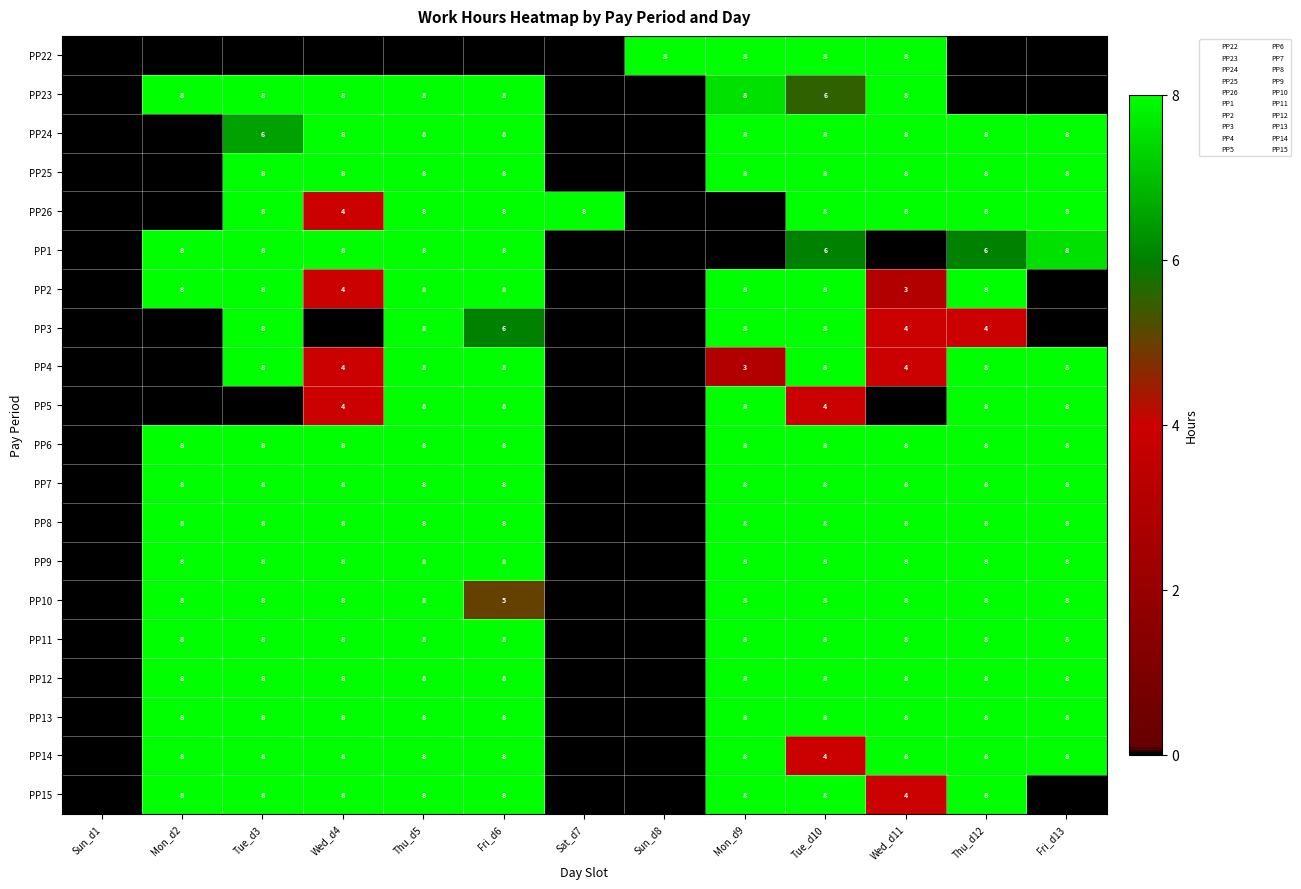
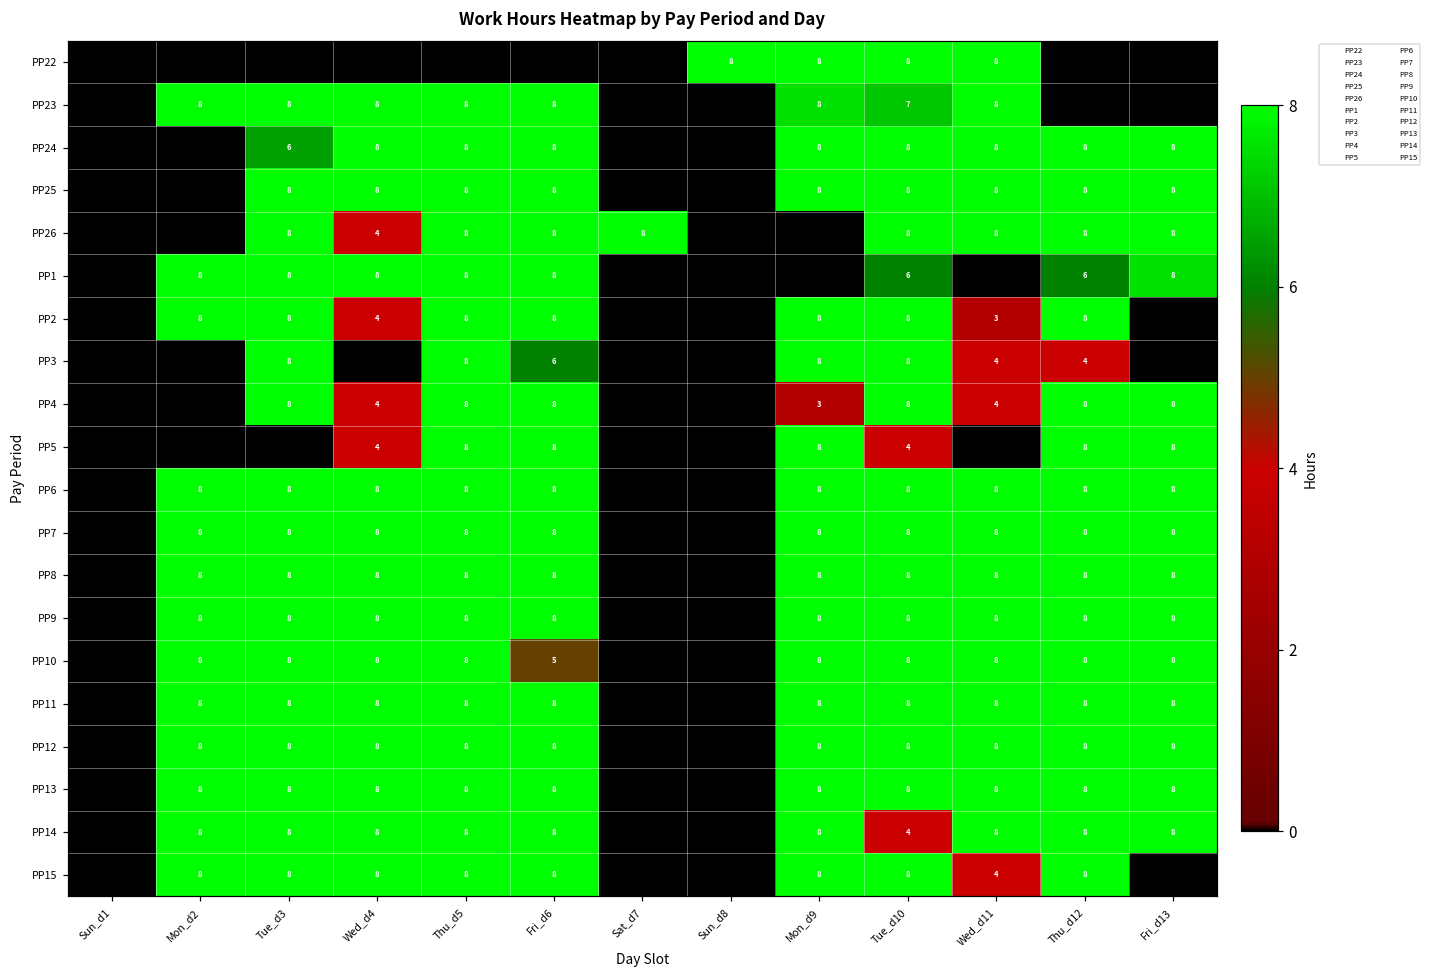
  {
    "PP22": {
      "Sun_d8": 8,
      "Mon_d9": 8,
      "Tue_d10": 8,
      "Wed_d11": 8
    },
    "PP23": {
      "Mon_d2": 8,
      "Tue_d3": 8,
      "Wed_d4": 8,
      "Thu_d5": 8,
      "Fri_d6": 8,
      "Mon_d9": 8,
-     "Tue_d10": 6,
+     "Tue_d10": 7,
      "Wed_d11": 8
    },
    "PP24": {
      "Tue_d3": 6,
      "Wed_d4": 8,
      "Thu_d5": 8,
      "Fri_d6": 8,
      "Mon_d9": 8,
      "Tue_d10": 8,
      "Wed_d11": 8,
      "Thu_d12": 8,
      "Fri_d13": 8
    },
    "PP25": {
      "Tue_d3": 8,
      "Wed_d4": 8,
      "Thu_d5": 8,
      "Fri_d6": 8,
      "Mon_d9": 8,
      "Tue_d10": 8,
      "Wed_d11": 8,
      "Thu_d12": 8,
      "Fri_d13": 8
    },
    "PP26": {
      "Tue_d3": 8,
      "Wed_d4": 4,
      "Thu_d5": 8,
      "Fri_d6": 8,
      "Sat_d7": 8,
      "Tue_d10": 8,
      "Wed_d11": 8,
      "Thu_d12": 8,
      "Fri_d13": 8
    },
    "PP1": {
      "Mon_d2": 8,
      "Tue_d3": 8,
      "Wed_d4": 8,
      "Thu_d5": 8,
      "Fri_d6": 8,
      "Tue_d10": 6,
      "Thu_d12": 6,
      "Fri_d13": 8
    },
    "PP2": {
      "Mon_d2": 8,
      "Tue_d3": 8,
      "Wed_d4": 4,
      "Thu_d5": 8,
      "Fri_d6": 8,
      "Mon_d9": 8,
      "Tue_d10": 8,
      "Wed_d11": 3,
      "Thu_d12": 8
    },
    "PP3": {
      "Tue_d3": 8,
      "Thu_d5": 8,
      "Fri_d6": 6,
      "Mon_d9": 8,
      "Tue_d10": 8,
      "Wed_d11": 4,
      "Thu_d12": 4
    },
    "PP4": {
      "Tue_d3": 8,
      "Wed_d4": 4,
      "Thu_d5": 8,
      "Fri_d6": 8,
      "Mon_d9": 3,
      "Tue_d10": 8,
      "Wed_d11": 4,
      "Thu_d12": 8,
      "Fri_d13": 8
    },
    "PP5": {
      "Wed_d4": 4,
      "Thu_d5": 8,
      "Fri_d6": 8,
      "Mon_d9": 8,
      "Tue_d10": 4,
      "Thu_d12": 8,
      "Fri_d13": 8
    },
    "PP6": {
      "Mon_d2": 8,
      "Tue_d3": 8,
      "Wed_d4": 8,
      "Thu_d5": 8,
      "Fri_d6": 8,
      "Mon_d9": 8,
      "Tue_d10": 8,
      "Wed_d11": 8,
      "Thu_d12": 8,
      "Fri_d13": 8
    },
    "PP7": {
      "Mon_d2": 8,
      "Tue_d3": 8,
      "Wed_d4": 8,
      "Thu_d5": 8,
      "Fri_d6": 8,
      "Mon_d9": 8,
      "Tue_d10": 8,
      "Wed_d11": 8,
      "Thu_d12": 8,
      "Fri_d13": 8
    },
    "PP8": {
      "Mon_d2": 8,
      "Tue_d3": 8,
      "Wed_d4": 8,
      "Thu_d5": 8,
      "Fri_d6": 8,
      "Mon_d9": 8,
      "Tue_d10": 8,
      "Wed_d11": 8,
      "Thu_d12": 8,
      "Fri_d13": 8
    },
    "PP9": {
      "Mon_d2": 8,
      "Tue_d3": 8,
      "Wed_d4": 8,
      "Thu_d5": 8,
      "Fri_d6": 8,
      "Mon_d9": 8,
      "Tue_d10": 8,
      "Wed_d11": 8,
      "Thu_d12": 8,
      "Fri_d13": 8
    },
    "PP10": {
      "Mon_d2": 8,
      "Tue_d3": 8,
      "Wed_d4": 8,
      "Thu_d5": 8,
      "Fri_d6": 5,
      "Mon_d9": 8,
      "Tue_d10": 8,
      "Wed_d11": 8,
      "Thu_d12": 8,
      "Fri_d13": 8
    },
    "PP11": {
      "Mon_d2": 8,
      "Tue_d3": 8,
      "Wed_d4": 8,
      "Thu_d5": 8,
      "Fri_d6": 8,
      "Mon_d9": 8,
      "Tue_d10": 8,
      "Wed_d11": 8,
      "Thu_d12": 8,
      "Fri_d13": 8
    },
    "PP12": {
      "Mon_d2": 8,
      "Tue_d3": 8,
      "Wed_d4": 8,
      "Thu_d5": 8,
      "Fri_d6": 8,
      "Mon_d9": 8,
      "Tue_d10": 8,
      "Wed_d11": 8,
      "Thu_d12": 8,
      "Fri_d13": 8
    },
    "PP13": {
      "Mon_d2": 8,
      "Tue_d3": 8,
      "Wed_d4": 8,
      "Thu_d5": 8,
      "Fri_d6": 8,
      "Mon_d9": 8,
      "Tue_d10": 8,
      "Wed_d11": 8,
      "Thu_d12": 8,
      "Fri_d13": 8
    },
    "PP14": {
      "Mon_d2": 8,
      "Tue_d3": 8,
      "Wed_d4": 8,
      "Thu_d5": 8,
      "Fri_d6": 8,
      "Mon_d9": 8,
      "Tue_d10": 4,
      "Wed_d11": 8,
      "Thu_d12": 8,
      "Fri_d13": 8
    },
    "PP15": {
      "Mon_d2": 8,
      "Tue_d3": 8,
      "Wed_d4": 8,
      "Thu_d5": 8,
      "Fri_d6": 8,
      "Mon_d9": 8,
      "Tue_d10": 8,
      "Wed_d11": 4,
      "Thu_d12": 8
    }
  }
